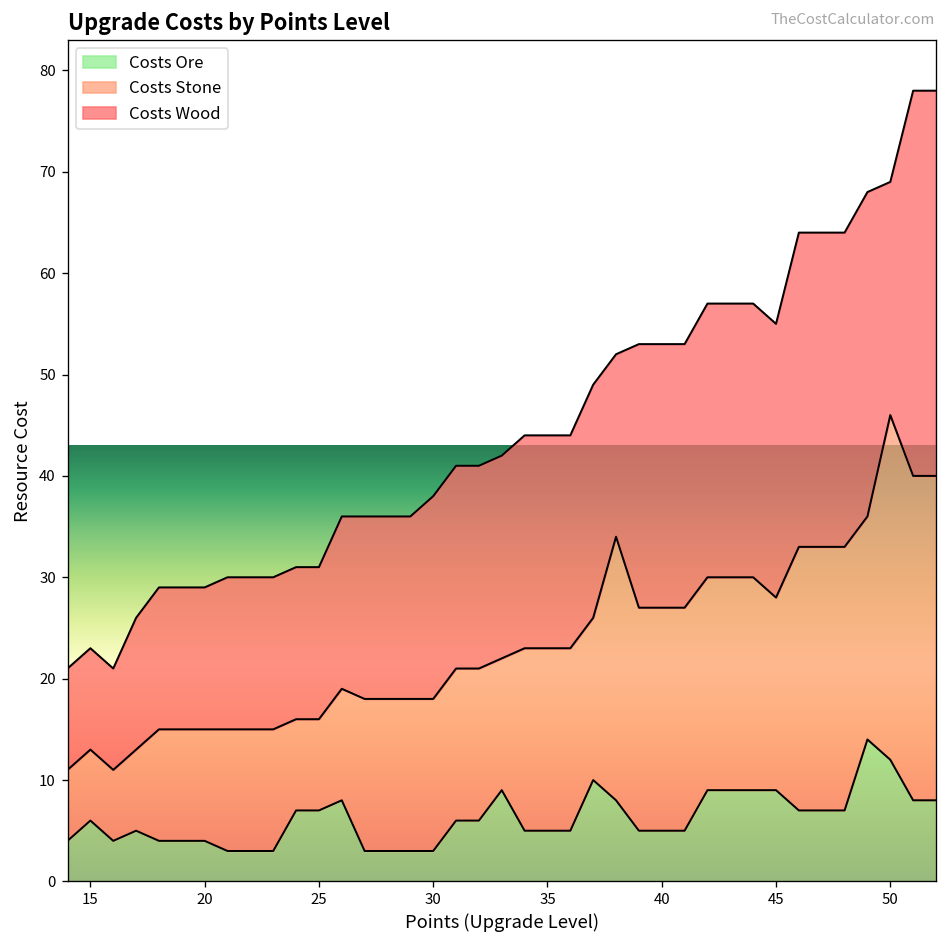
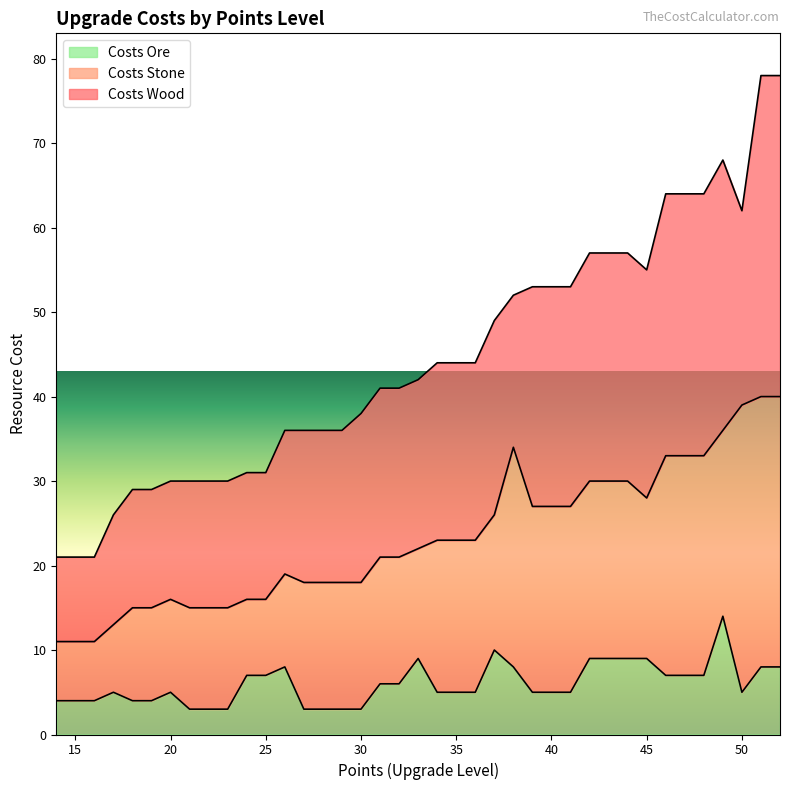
  {
    "Costs Ore": {
-     "15": 6,
-     "20": 4,
+     "15": 4,
+     "20": 5,
      "25": 7,
      "30": 3,
      "35": 5,
      "40": 5,
      "45": 9,
-     "50": 12
+     "50": 5
    }
  }
